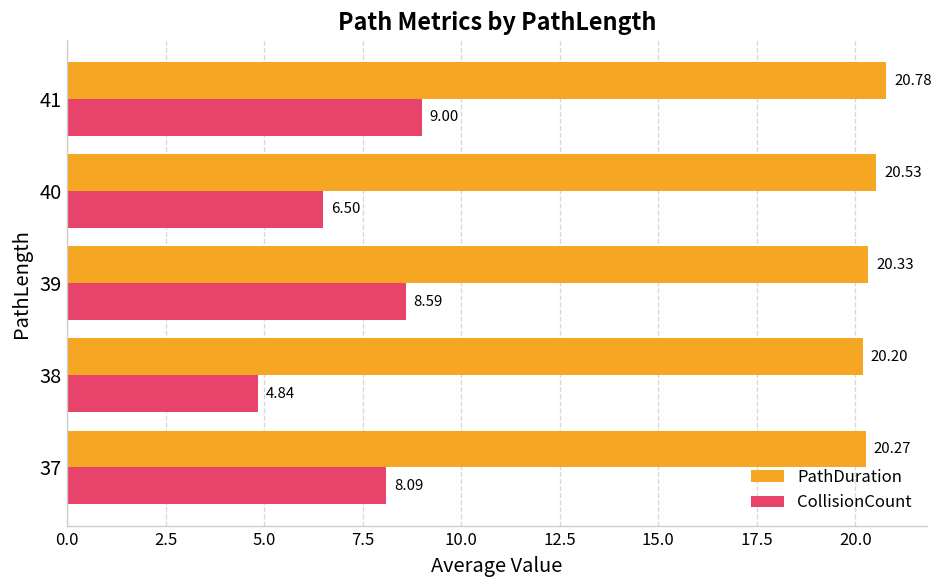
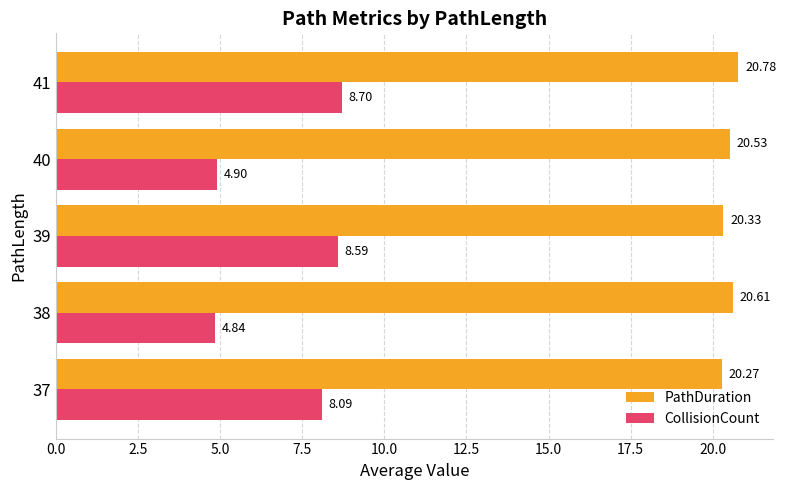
  {
    "PathDuration": {
      "41": 20.78,
      "40": 20.53,
      "39": 20.33,
-     "38": 20.20,
+     "38": 20.61,
      "37": 20.27
    },
    "CollisionCount": {
-     "41": 9.00,
-     "40": 6.50,
+     "41": 8.70,
+     "40": 4.90,
      "39": 8.59,
      "38": 4.84,
      "37": 8.09
    }
  }
